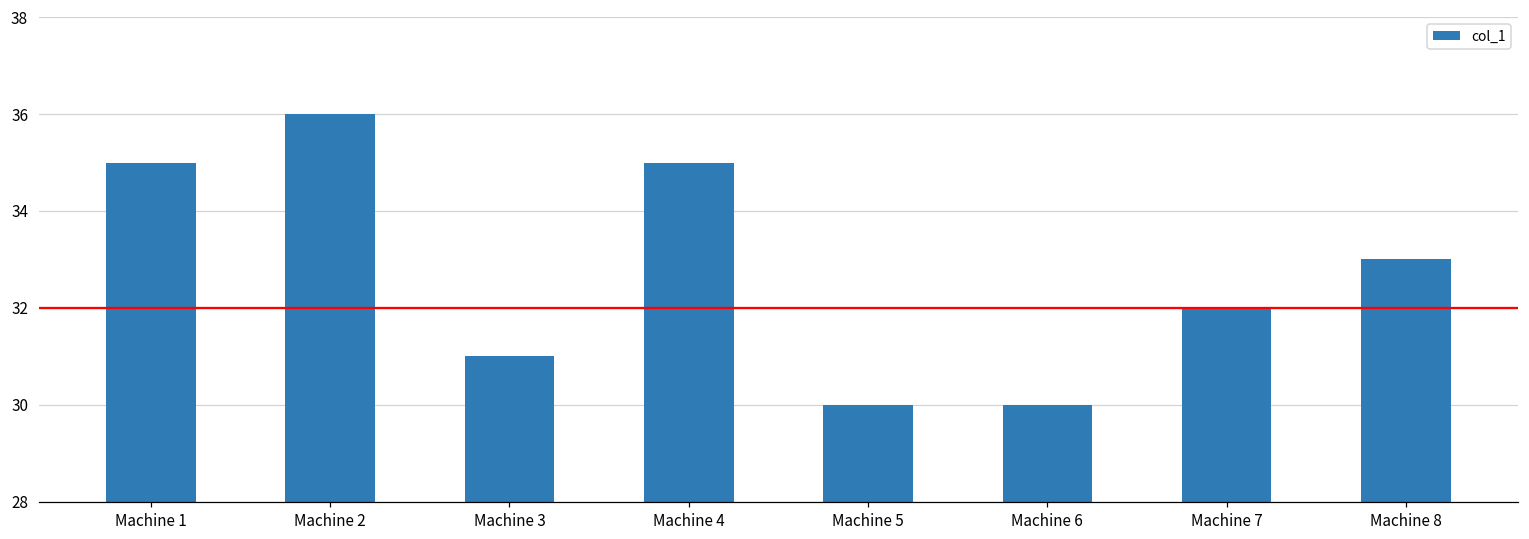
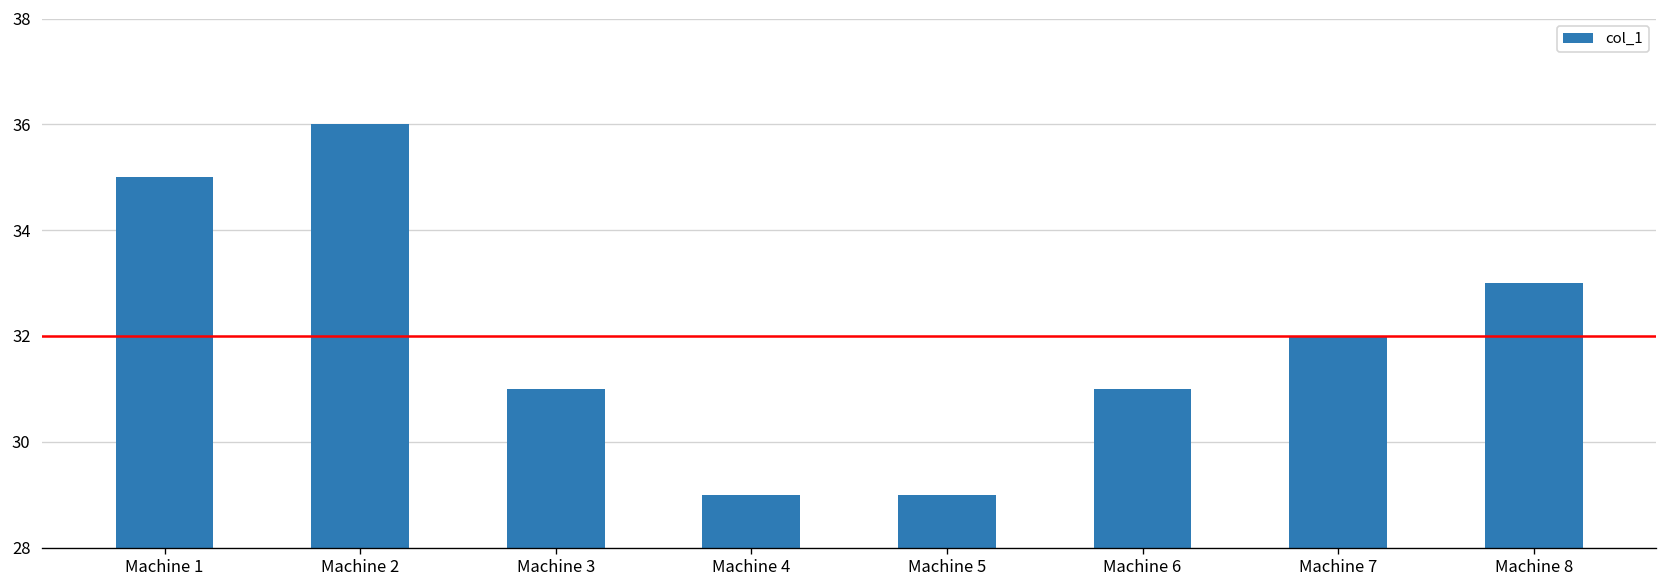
  {
    "Machine 1": 35,
    "Machine 2": 36,
    "Machine 3": 31,
-   "Machine 4": 35,
-   "Machine 5": 30,
-   "Machine 6": 30,
+   "Machine 4": 29,
+   "Machine 5": 29,
+   "Machine 6": 31,
    "Machine 7": 32,
    "Machine 8": 33
  }
